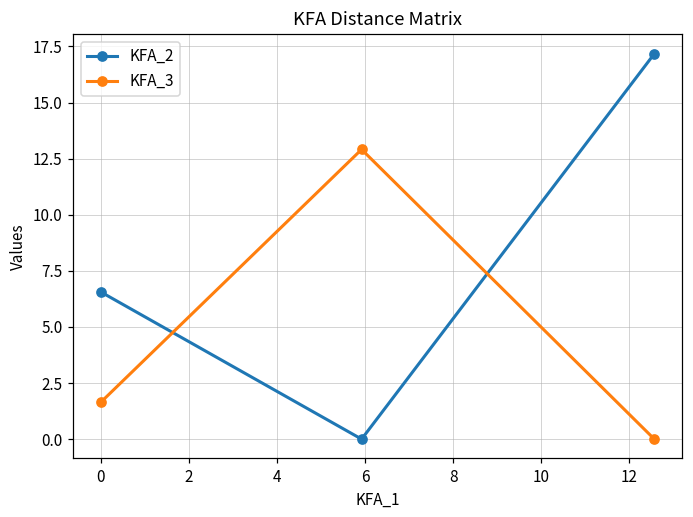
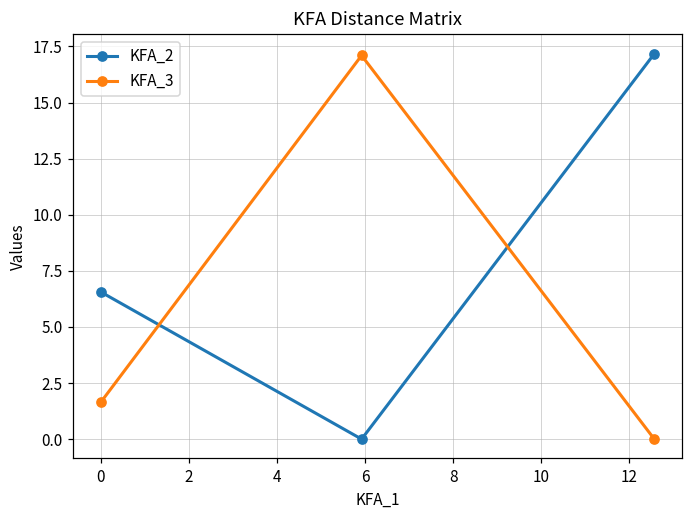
  {
    "KFA_2": {
      "0": 6.6,
      "6": 0.0
    },
    "KFA_3": {
      "0": 1.6,
-     "6": 12.9
+     "6": 17.1
    }
  }
